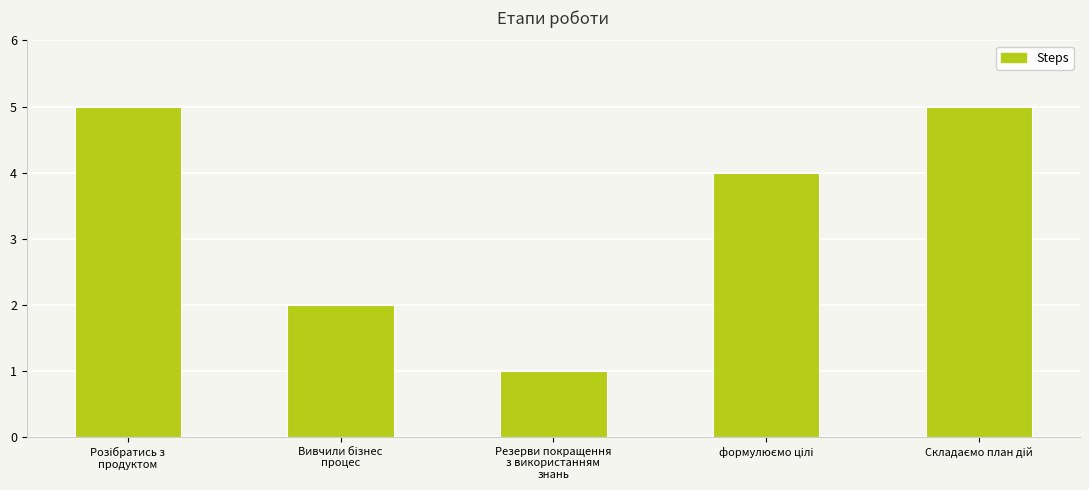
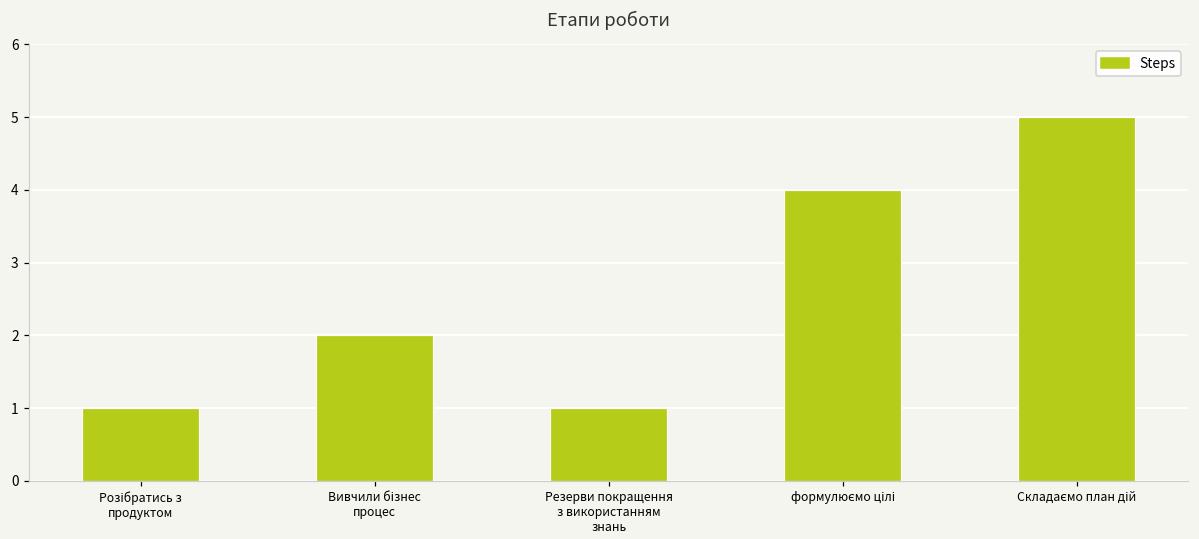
  {
-   "Розібратись з продуктом": 5,
+   "Розібратись з продуктом": 1,
    "Вивчили бізнес процес": 2,
    "Резерви покращення з використанням знань": 1,
    "формулюємо цілі": 4,
    "Складаємо план дій": 5
  }
